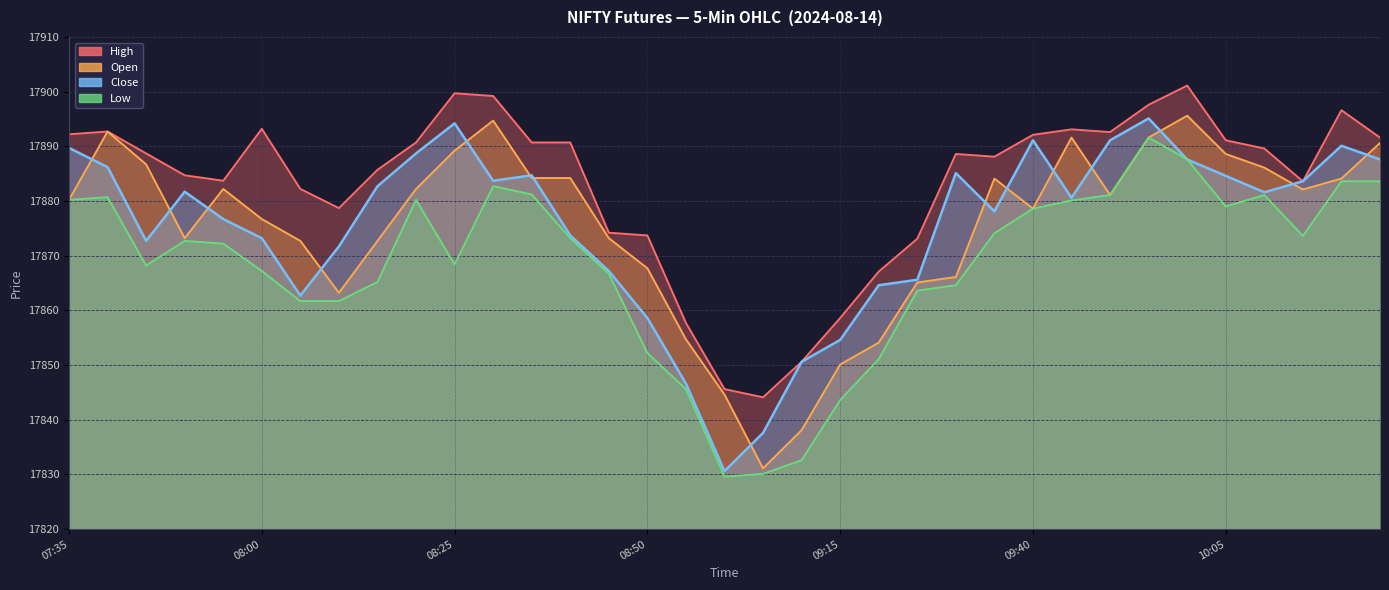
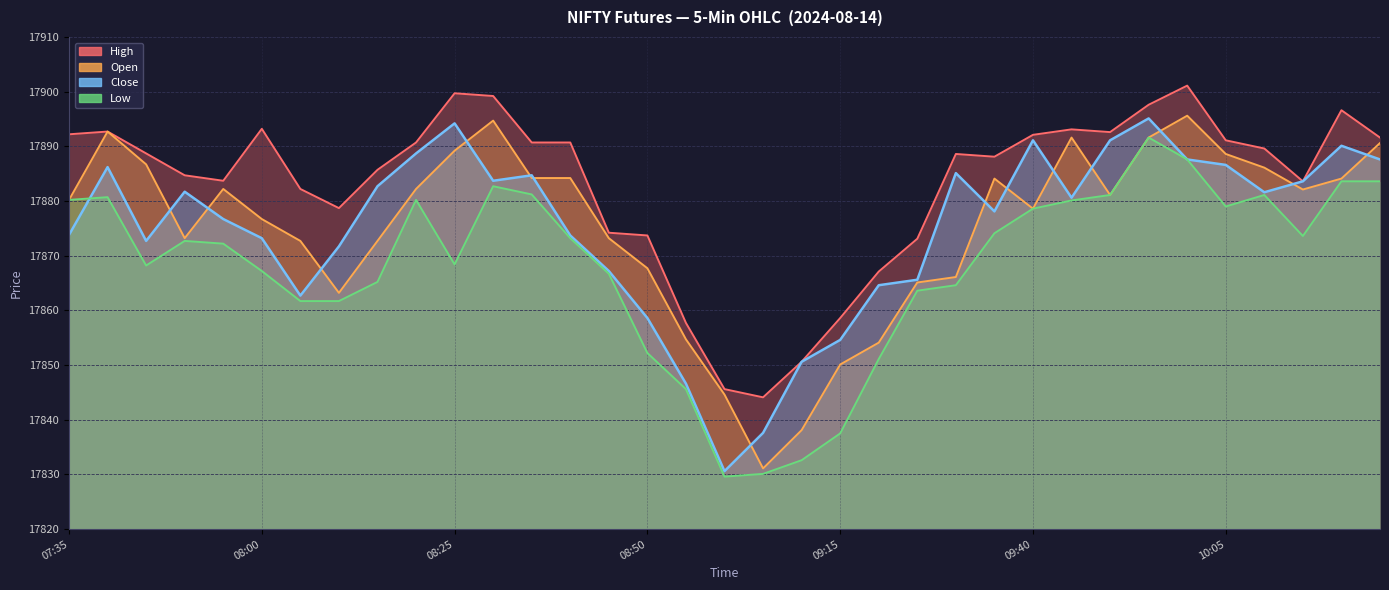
  {
    "Close": {
-     "07:35": 17890,
+     "07:35": 17874,
      "08:00": 17873,
      "08:25": 17894,
      "08:50": 17859,
      "09:15": 17855,
      "09:40": 17891,
-     "10:05": 17885
+     "10:05": 17887
    },
    "Low": {
      "08:00": 17867,
      "08:25": 17868,
      "08:50": 17852,
-     "09:15": 17844,
+     "09:15": 17838,
      "10:05": 17879
    }
  }
